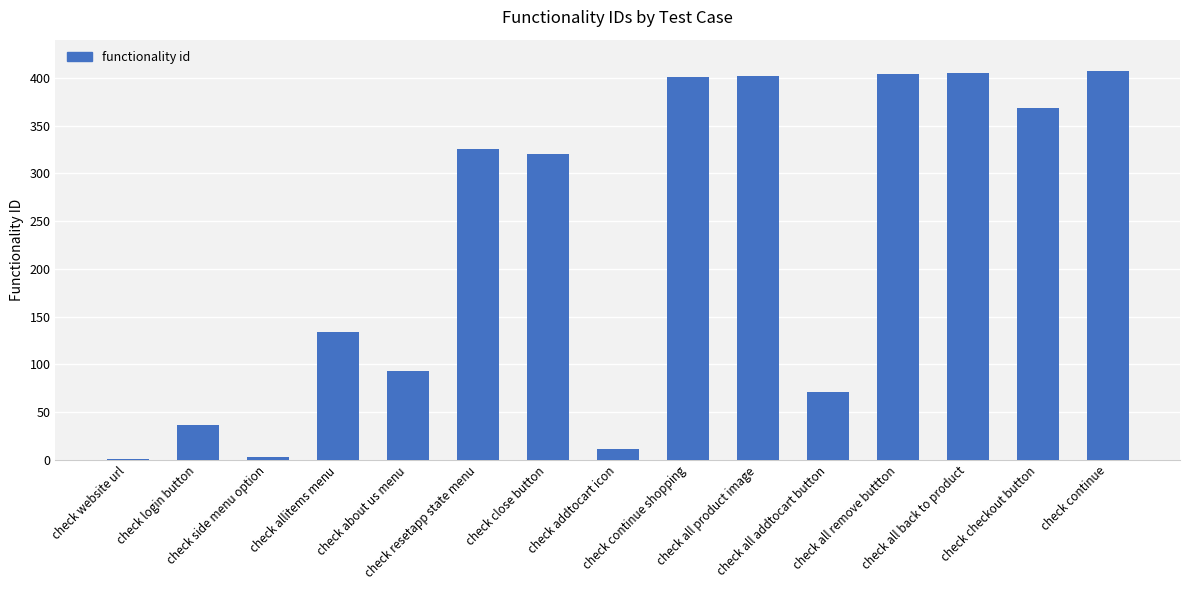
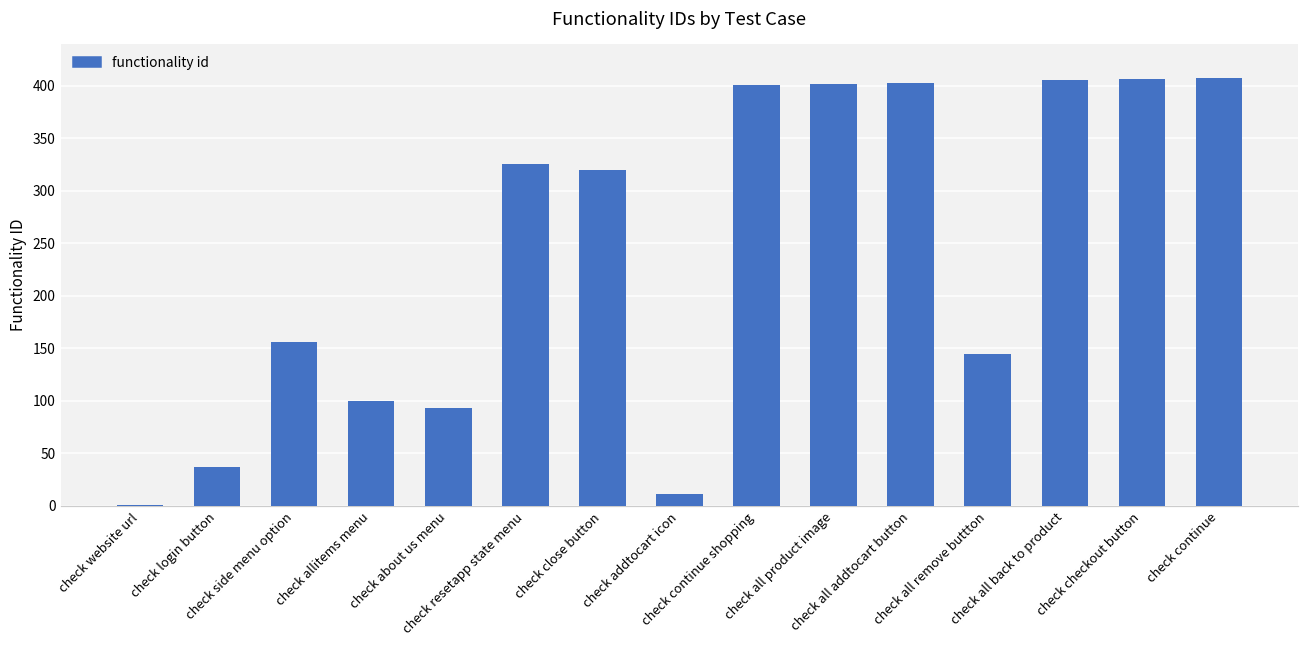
  {
    "check login button": 40,
-   "check side menu option": 0,
-   "check allitems menu": 130,
+   "check side menu option": 160,
+   "check allitems menu": 100,
    "check about us menu": 90,
    "check resetapp state menu": 330,
    "check close button": 320,
    "check addtocart icon": 10,
    "check continue shopping": 400,
    "check all product image": 400,
-   "check all addtocart button": 70,
-   "check all remove buttton": 400,
+   "check all addtocart button": 400,
+   "check all remove buttton": 150,
    "check all back to product": 410,
-   "check checkout button": 370,
+   "check checkout button": 410,
    "check continue": 410
  }
